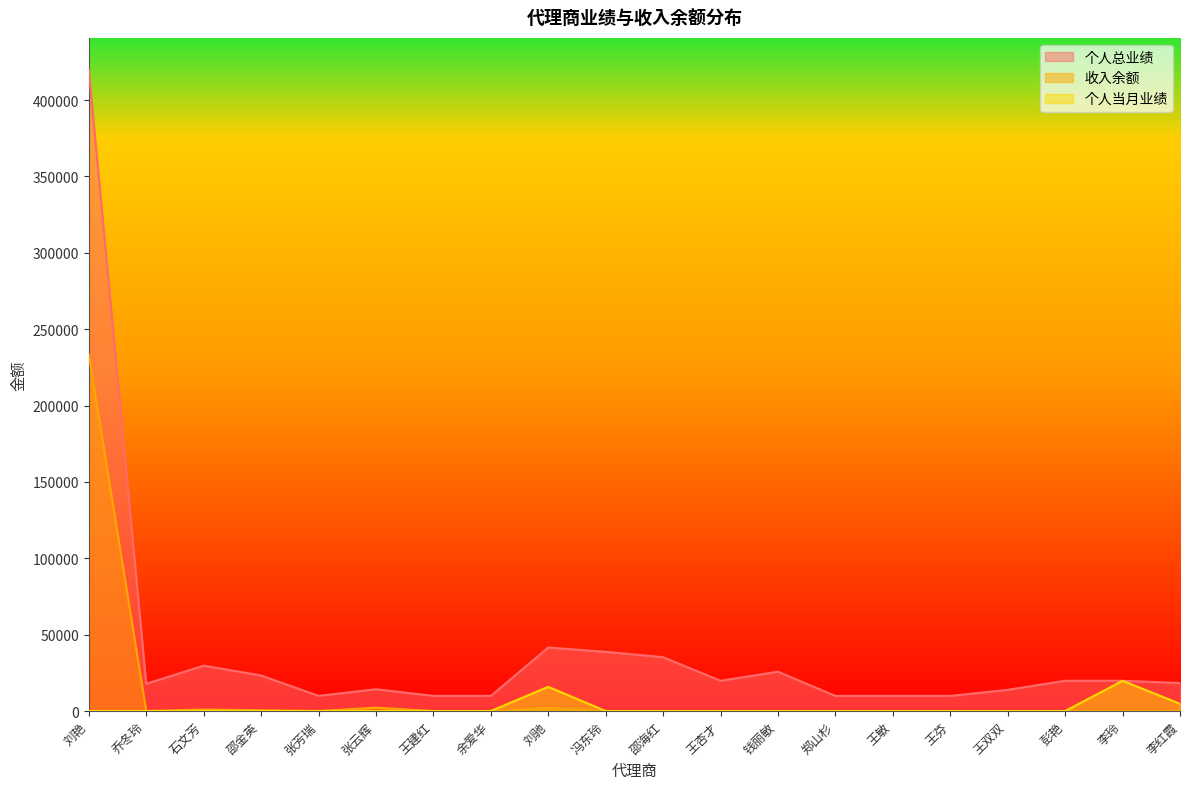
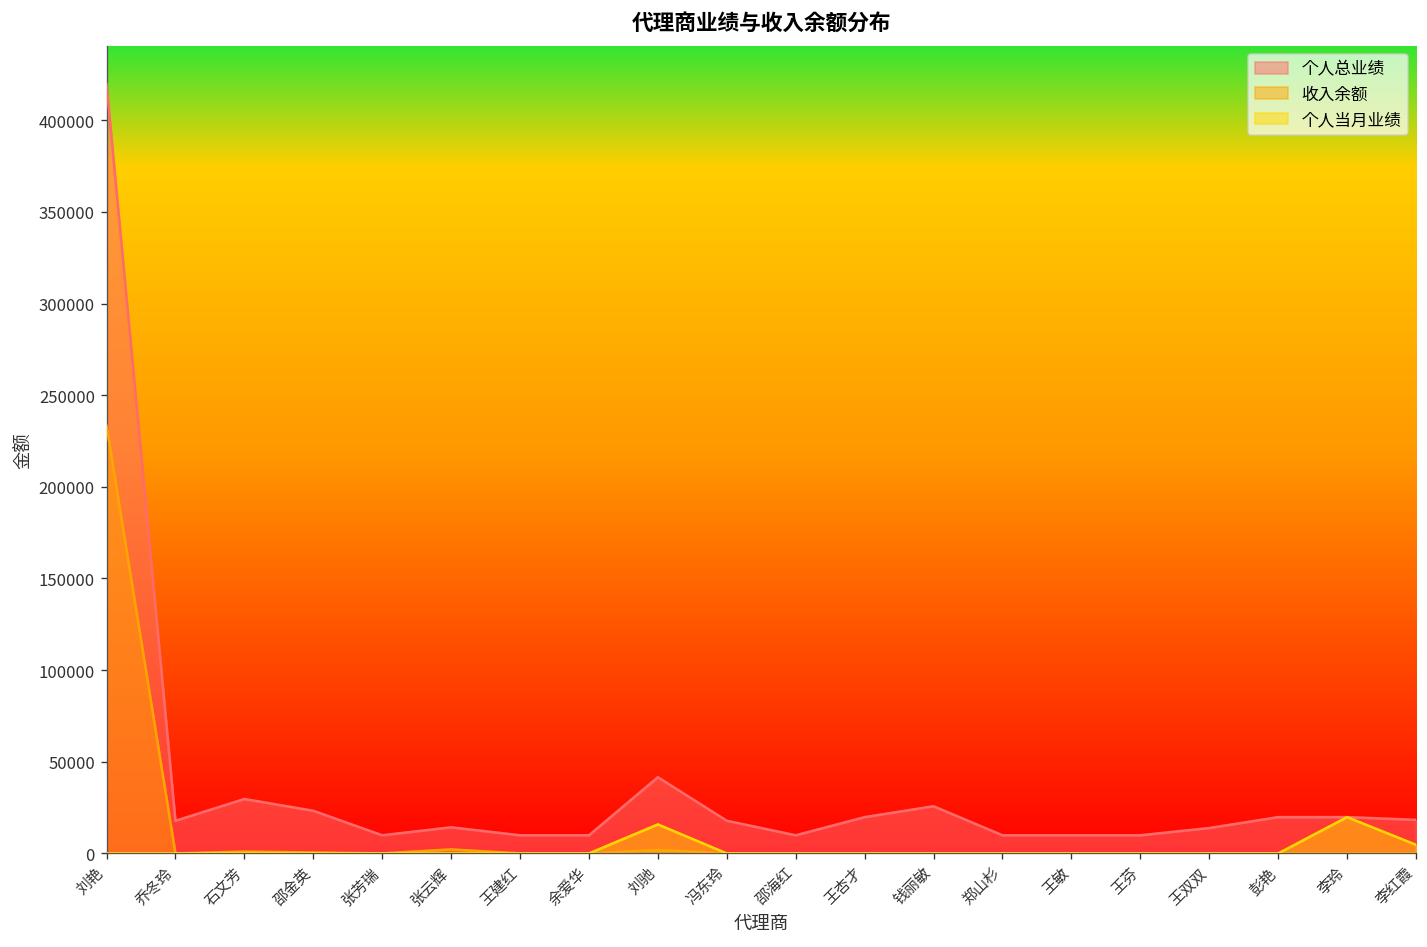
  {
    "个人总业绩": {
      "刘艳": 420000,
      "乔冬玲": 18000,
      "石文芳": 30000,
      "邵金英": 23000,
      "张芳瑞": 10000,
      "张云辉": 14000,
      "王建红": 10000,
      "余爱华": 10000,
      "刘驰": 42000,
-     "冯东玲": 39000,
-     "邵海红": 35000,
+     "冯东玲": 18000,
+     "邵海红": 10000,
      "王杏才": 20000,
      "钱丽敏": 26000,
      "郑山杉": 10000,
      "王敏": 10000,
      "王芬": 10000,
      "王双双": 14000,
      "彭艳": 20000,
      "李红霞": 18000
    }
  }
